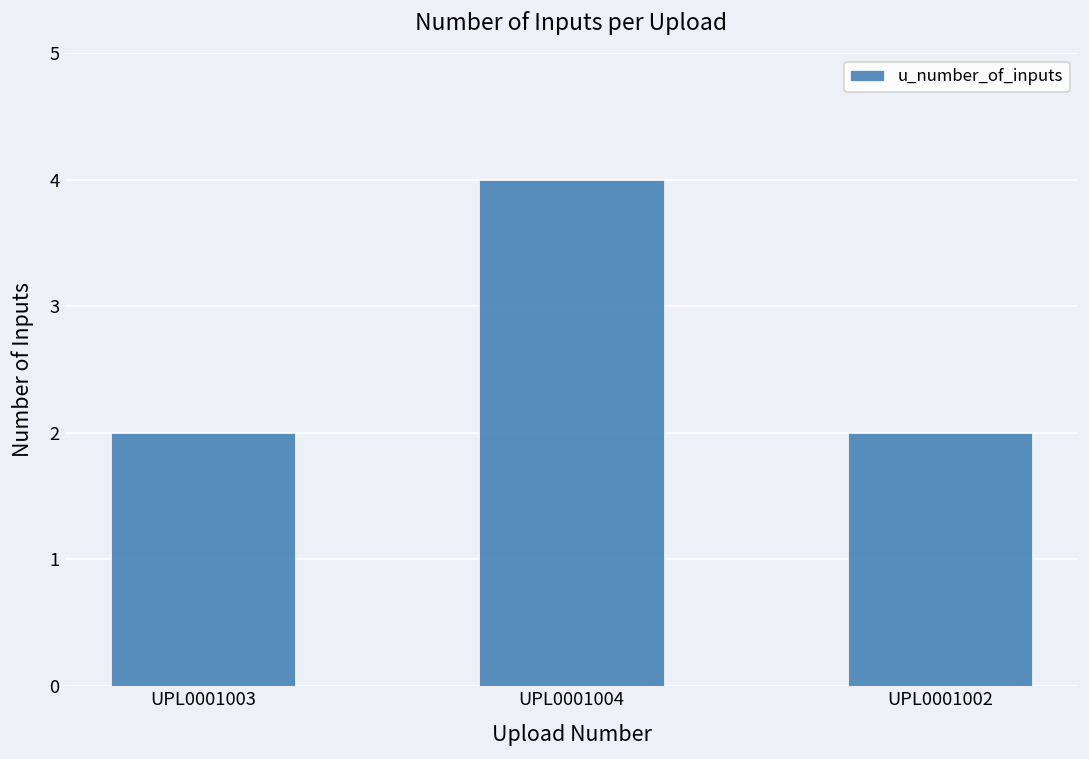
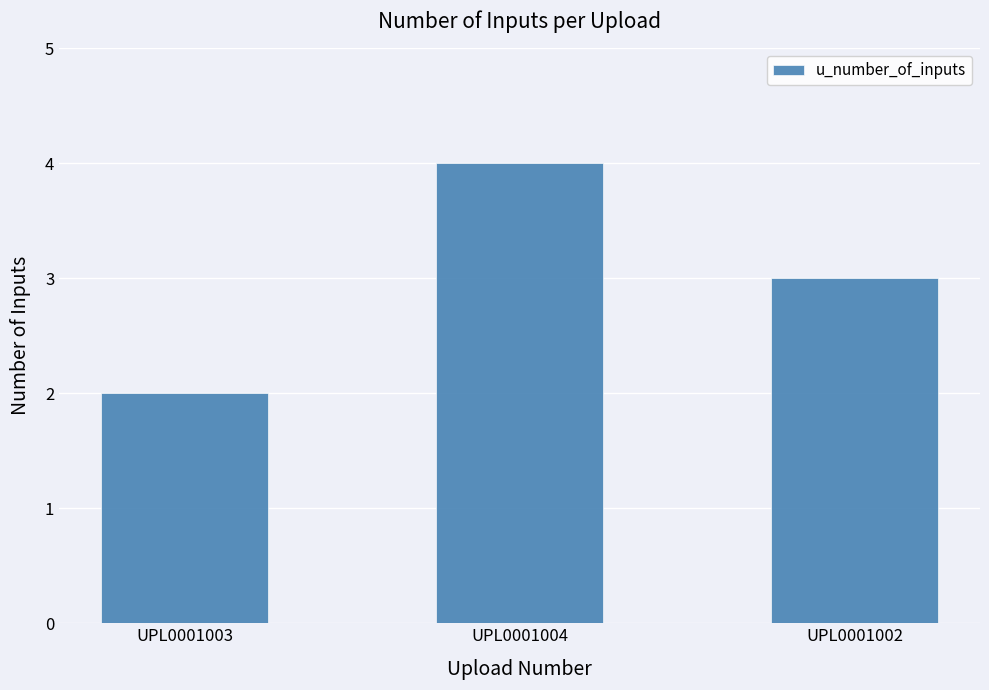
  {
    "UPL0001003": 2,
    "UPL0001004": 4,
-   "UPL0001002": 2
+   "UPL0001002": 3
  }
